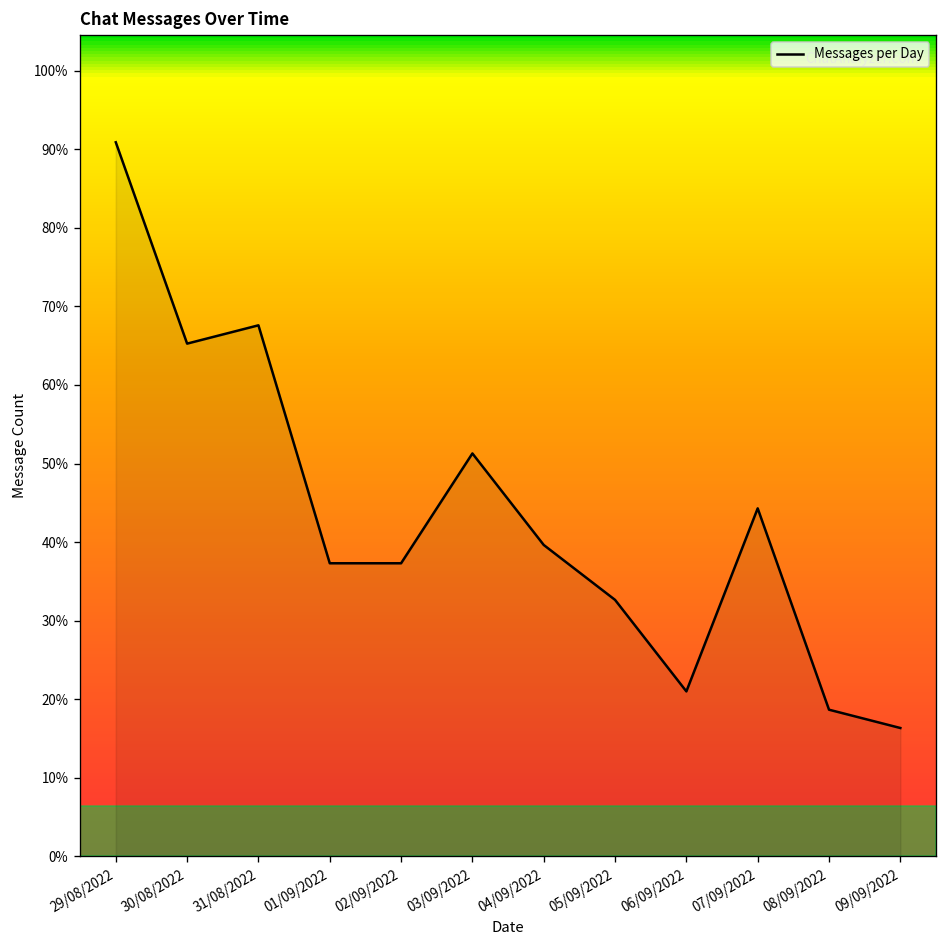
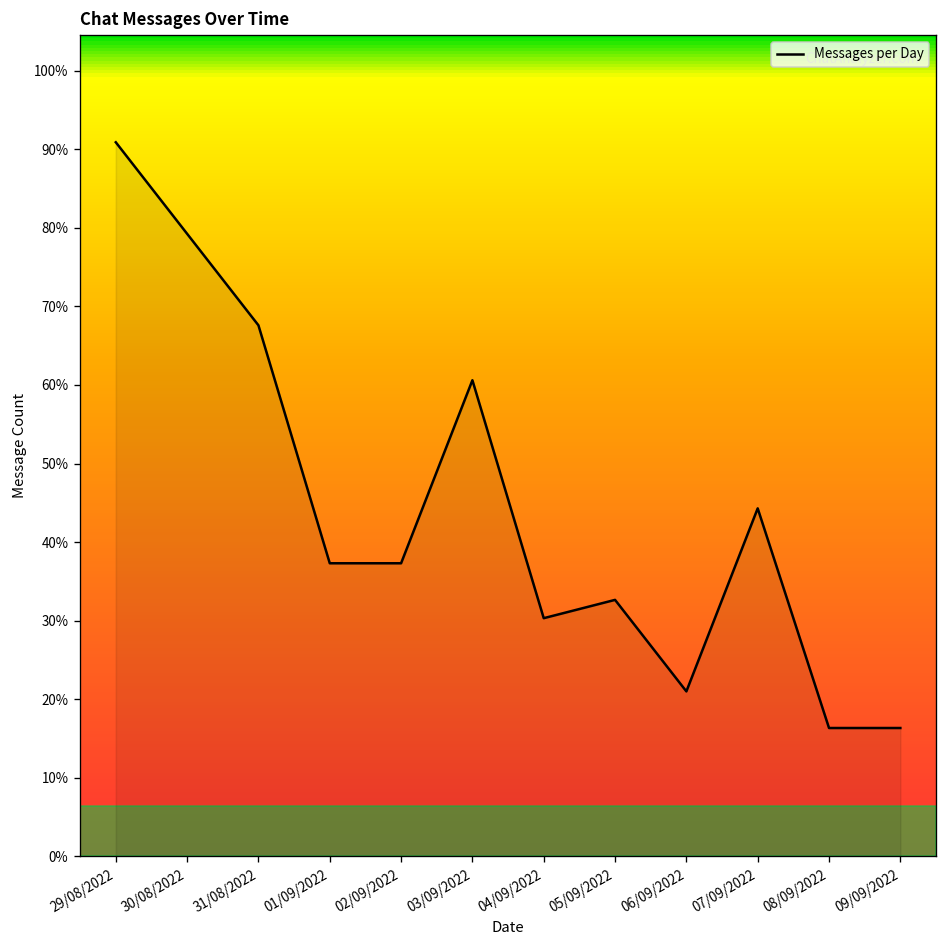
  {
    "29/08/2022": "91%",
-   "30/08/2022": "65%",
+   "30/08/2022": "79%",
    "31/08/2022": "68%",
    "01/09/2022": "37%",
    "02/09/2022": "37%",
-   "03/09/2022": "51%",
-   "04/09/2022": "40%",
+   "03/09/2022": "61%",
+   "04/09/2022": "30%",
    "05/09/2022": "33%",
    "06/09/2022": "21%",
    "07/09/2022": "44%",
-   "08/09/2022": "19%",
+   "08/09/2022": "16%",
    "09/09/2022": "16%"
  }
